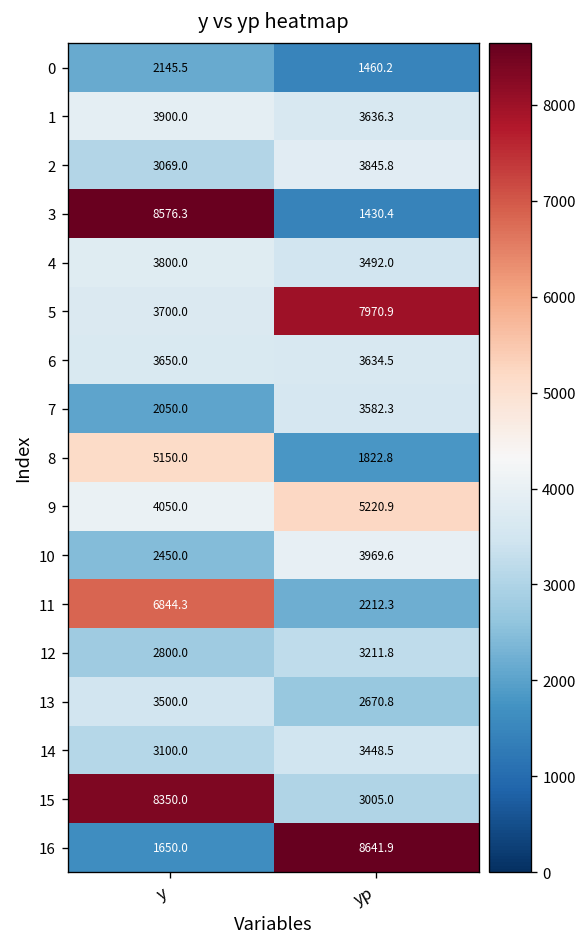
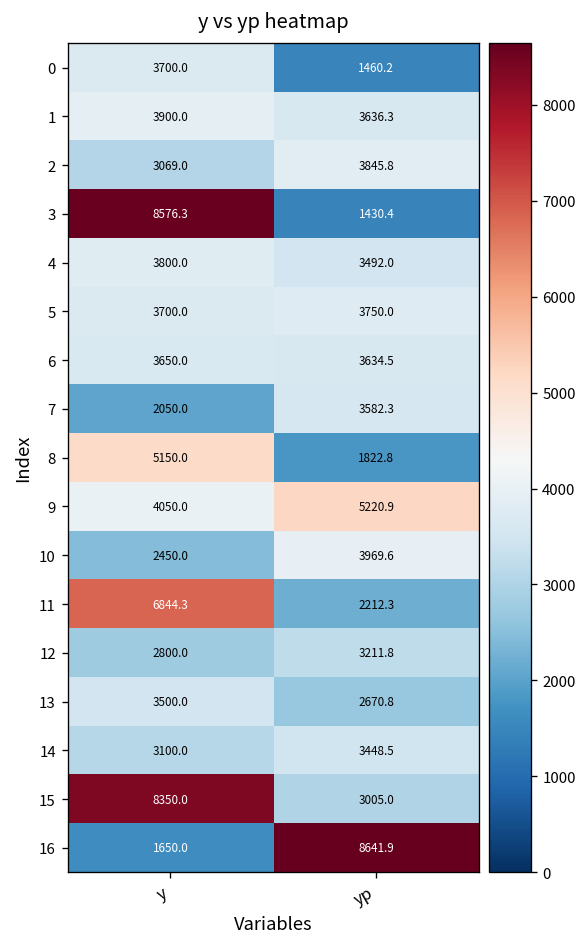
  {
    "0": {
-     "y": 2145.5,
+     "y": 3700.0,
      "yp": 1460.2
    },
    "1": {
      "y": 3900.0,
      "yp": 3636.3
    },
    "2": {
      "y": 3069.0,
      "yp": 3845.8
    },
    "3": {
      "y": 8576.3,
      "yp": 1430.4
    },
    "4": {
      "y": 3800.0,
      "yp": 3492.0
    },
    "5": {
      "y": 3700.0,
-     "yp": 7970.9
+     "yp": 3750.0
    },
    "6": {
      "y": 3650.0,
      "yp": 3634.5
    },
    "7": {
      "y": 2050.0,
      "yp": 3582.3
    },
    "8": {
      "y": 5150.0,
      "yp": 1822.8
    },
    "9": {
      "y": 4050.0,
      "yp": 5220.9
    },
    "10": {
      "y": 2450.0,
      "yp": 3969.6
    },
    "11": {
      "y": 6844.3,
      "yp": 2212.3
    },
    "12": {
      "y": 2800.0,
      "yp": 3211.8
    },
    "13": {
      "y": 3500.0,
      "yp": 2670.8
    },
    "14": {
      "y": 3100.0,
      "yp": 3448.5
    },
    "15": {
      "y": 8350.0,
      "yp": 3005.0
    },
    "16": {
      "y": 1650.0,
      "yp": 8641.9
    }
  }
